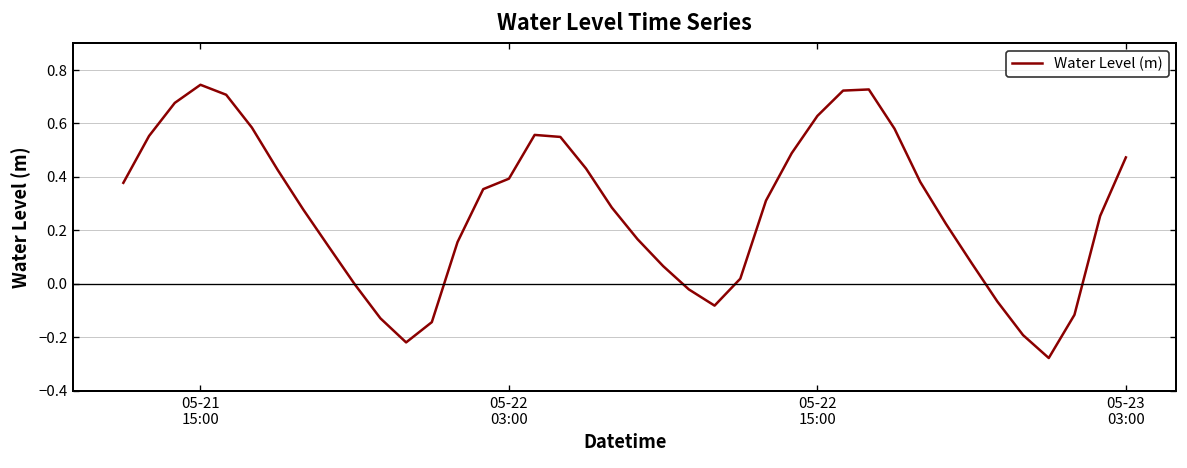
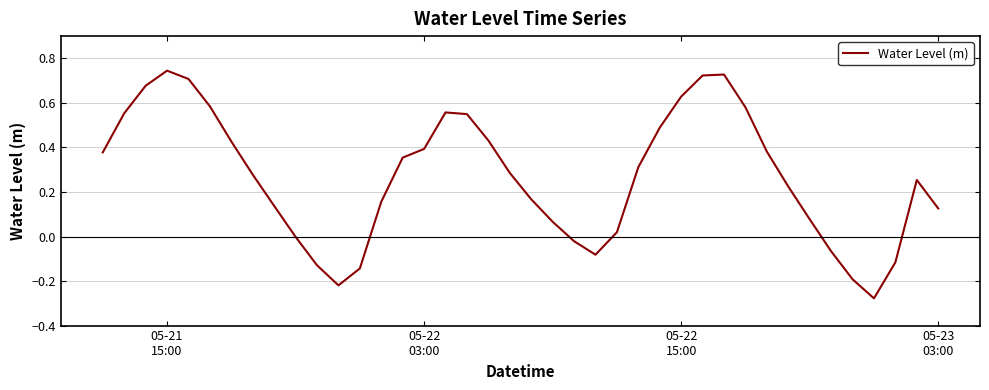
  {
    "05-21 15:00": 0.74,
    "05-22 03:00": 0.39,
    "05-22 15:00": 0.63,
-   "05-23 03:00": 0.47
+   "05-23 03:00": 0.13
  }
